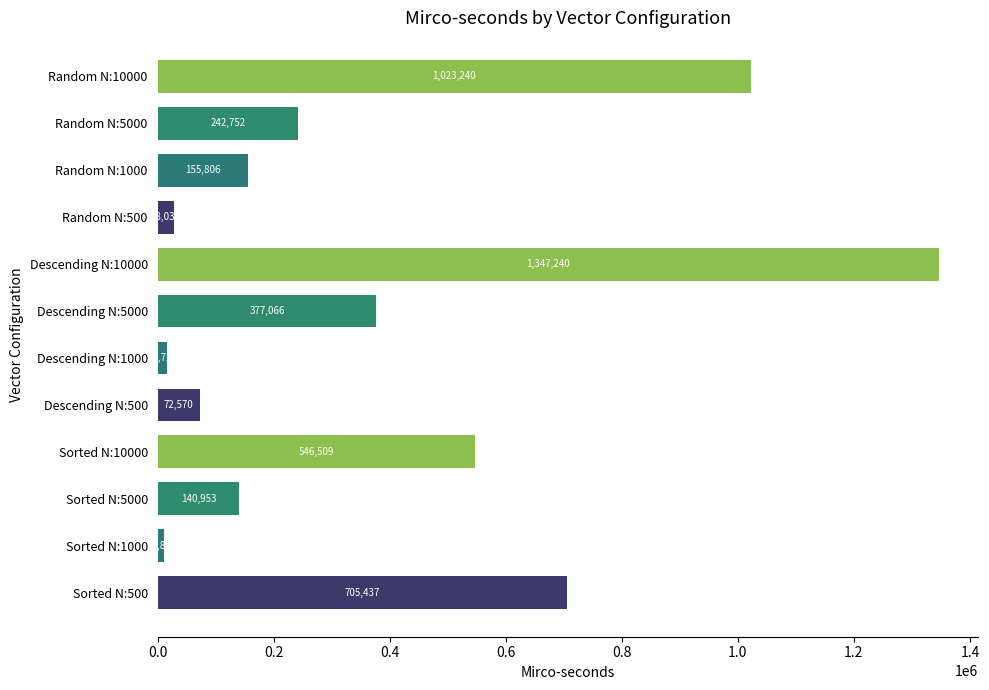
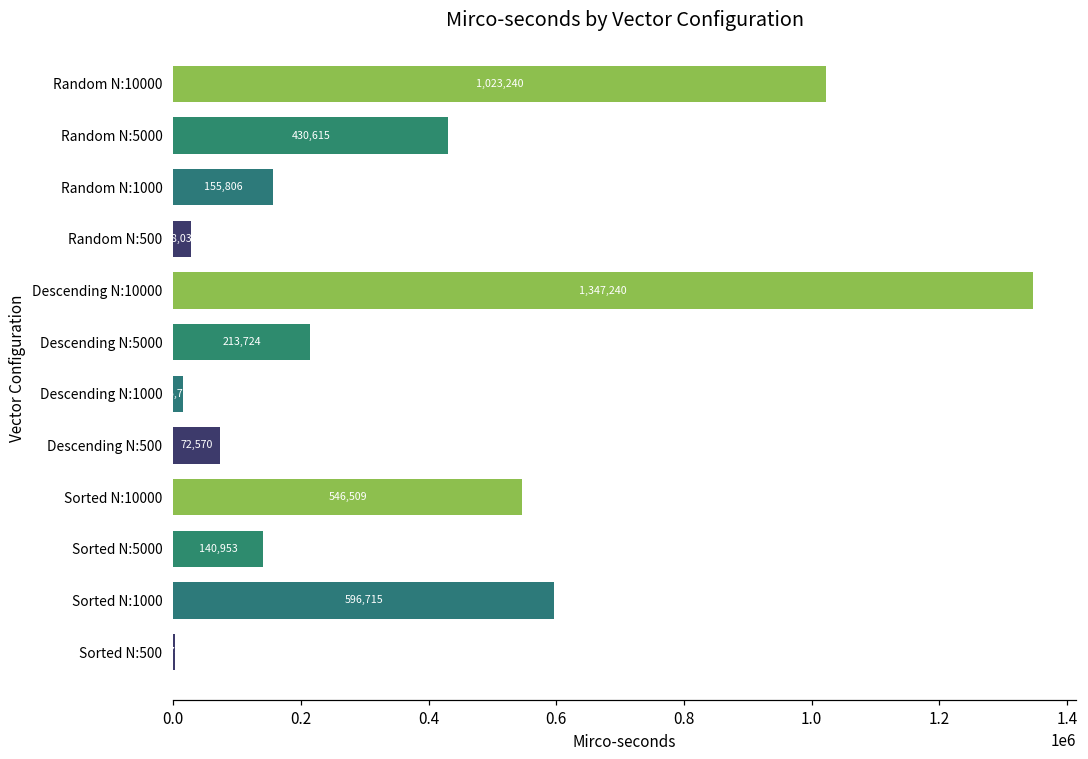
  {
    "Random N:10000": "1,023,240",
-   "Random N:5000": "242,752",
+   "Random N:5000": "430,615",
    "Random N:1000": "155,806",
    "Random N:500": "28,031",
    "Descending N:10000": "1,347,240",
-   "Descending N:5000": "377,066",
+   "Descending N:5000": "213,724",
    "Descending N:500": "72,570",
    "Sorted N:10000": "546,509",
    "Sorted N:5000": "140,953",
-   "Sorted N:1000": "10000",
-   "Sorted N:500": "710000"
+   "Sorted N:1000": "600000",
+   "Sorted N:500": "0"
  }
